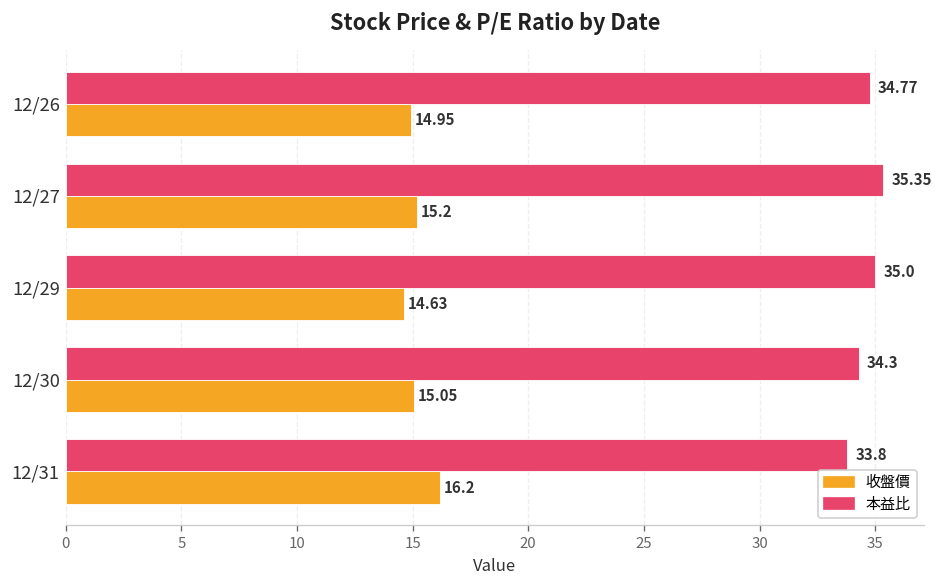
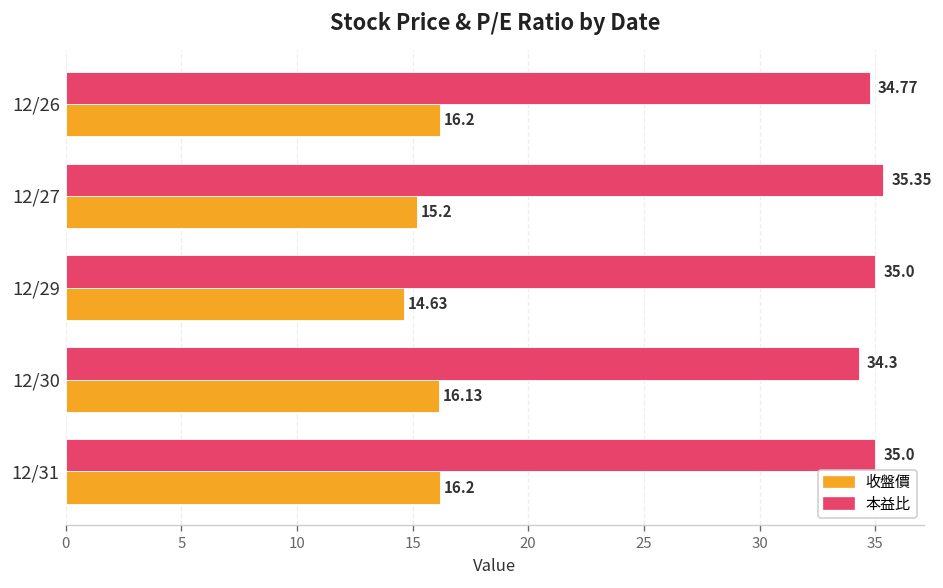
  {
    "收盤價": {
-     "12/26": 14.95,
+     "12/26": 16.2,
      "12/27": 15.2,
      "12/29": 14.63,
-     "12/30": 15.05,
+     "12/30": 16.13,
      "12/31": 16.2
    },
    "本益比": {
      "12/26": 34.77,
      "12/27": 35.35,
      "12/29": 35.0,
      "12/30": 34.3,
-     "12/31": 33.8
+     "12/31": 35.0
    }
  }
